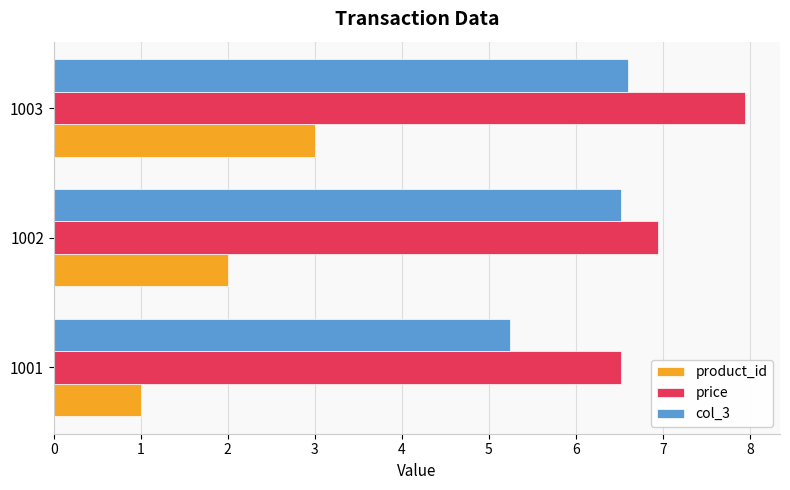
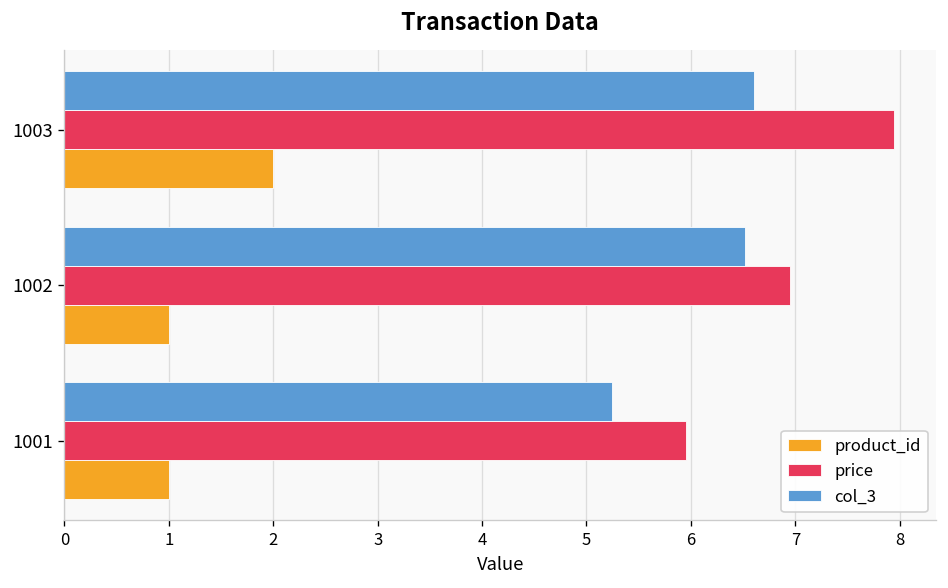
  {
    "product_id": {
-     "1003": 3,
-     "1002": 2,
+     "1003": 2,
+     "1002": 1,
      "1001": 1
    },
    "price": {
      "1003": 8.0,
      "1002": 7.0,
-     "1001": 6.5
+     "1001": 6.0
    },
    "col_3": {
      "1003": 6.6,
      "1002": 6.5,
      "1001": 5.2
    }
  }
